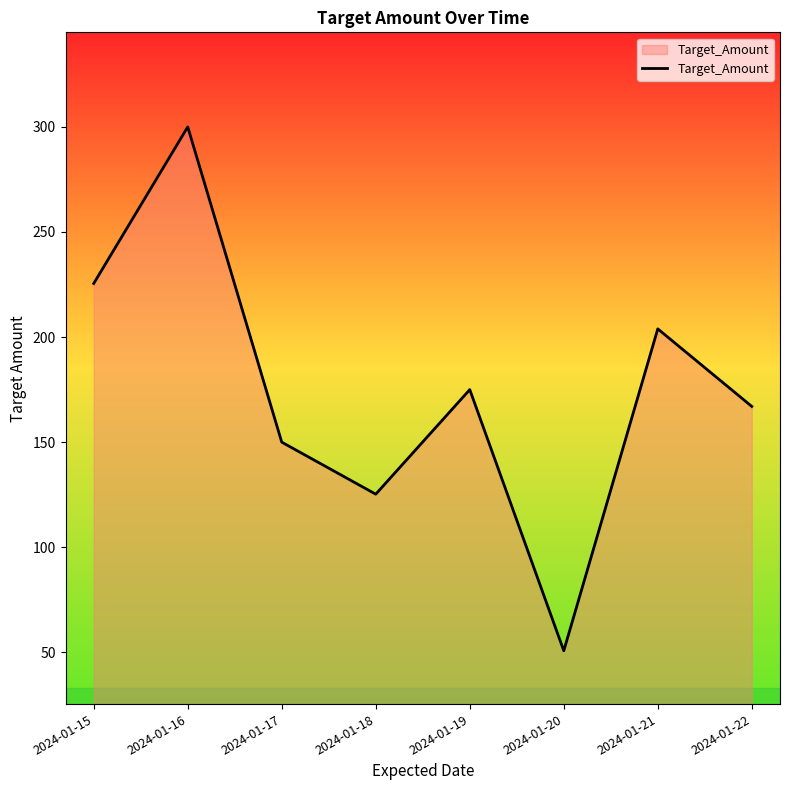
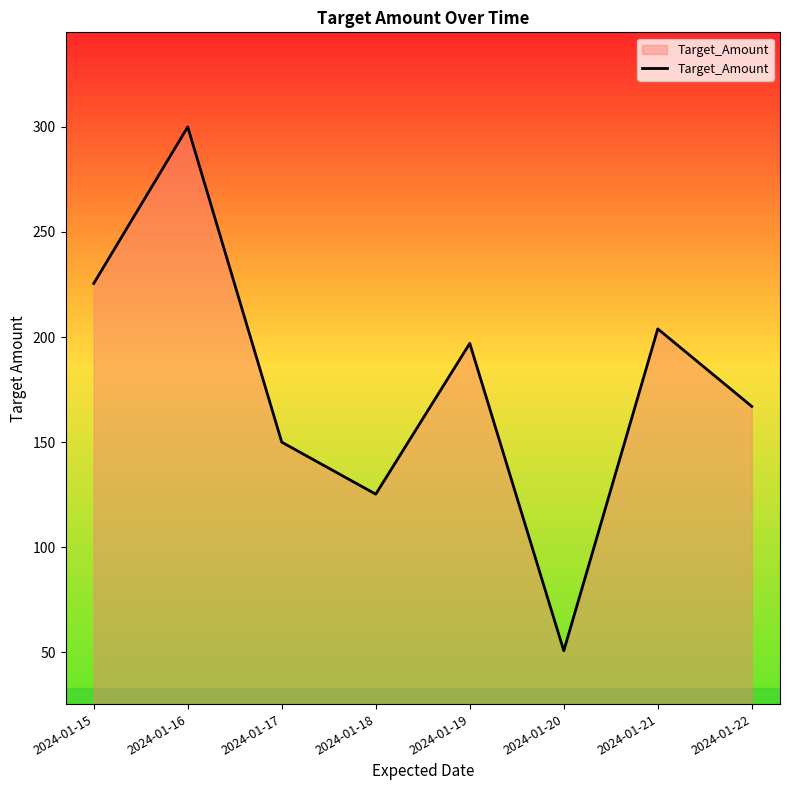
  {
    "2024-01-15": 226,
    "2024-01-16": 300,
    "2024-01-17": 150,
    "2024-01-18": 125,
-   "2024-01-19": 175,
+   "2024-01-19": 197,
    "2024-01-20": 51,
    "2024-01-21": 204,
    "2024-01-22": 167
  }
